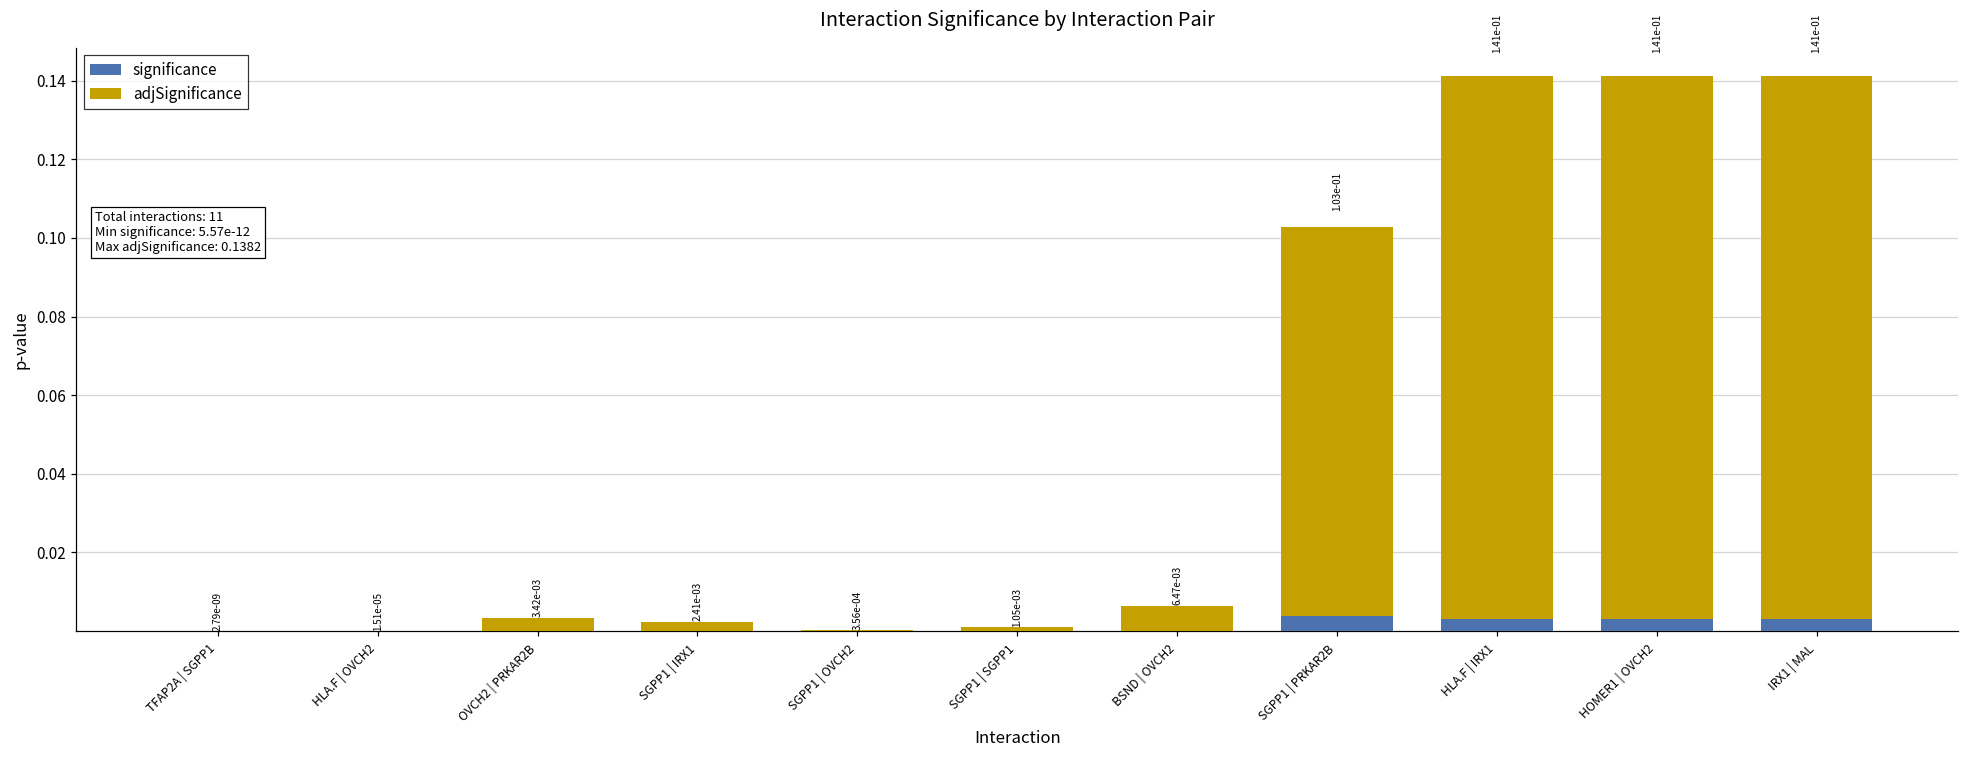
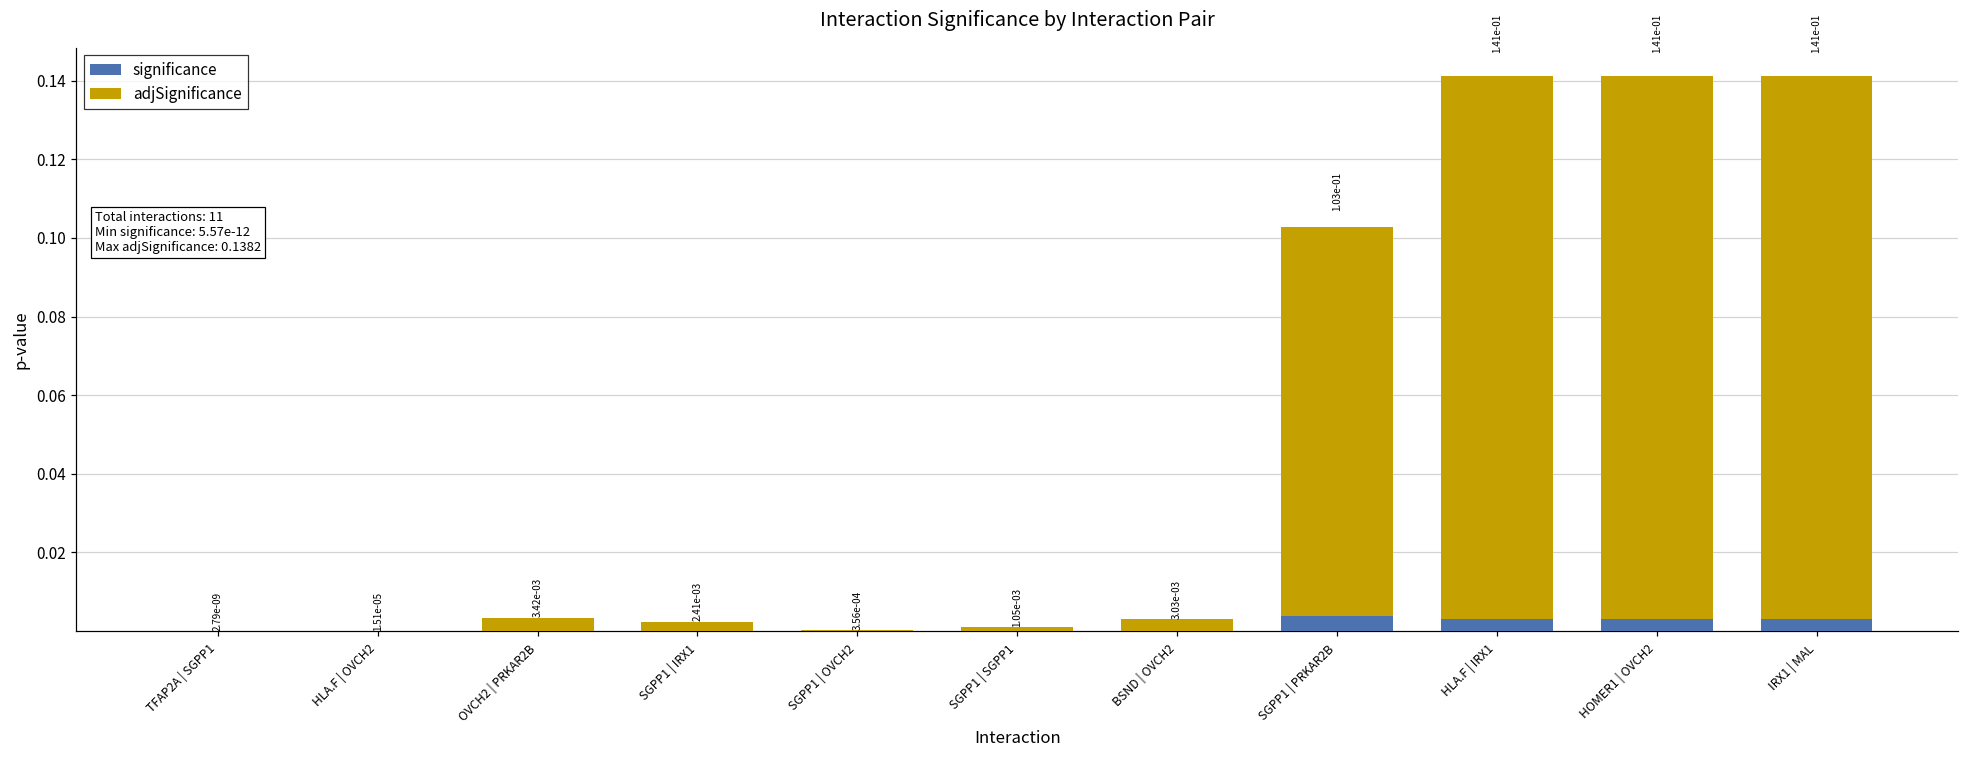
  {
    "significance": {
      "TFAP2A | SGPP1": "2.79e-09",
      "HLA.F | OVCH2": "1.51e-05"
    },
    "adjSignificance": {
      "TFAP2A | SGPP1": "2.79e-09",
      "HLA.F | OVCH2": "1.51e-05",
      "OVCH2 | PRKAR2B": "3.42e-03",
      "SGPP1 | IRX1": "2.41e-03",
      "SGPP1 | OVCH2": "3.56e-04",
      "SGPP1 | SGPP1": "1.05e-03",
-     "BSND | OVCH2": "6.47e-03",
+     "BSND | OVCH2": "3.03e-03",
      "SGPP1 | PRKAR2B": "1.03e-01",
      "HLA.F | IRX1": "1.41e-01",
      "HOMER1 | OVCH2": "1.41e-01",
      "IRX1 | MAL": "1.41e-01"
    }
  }
